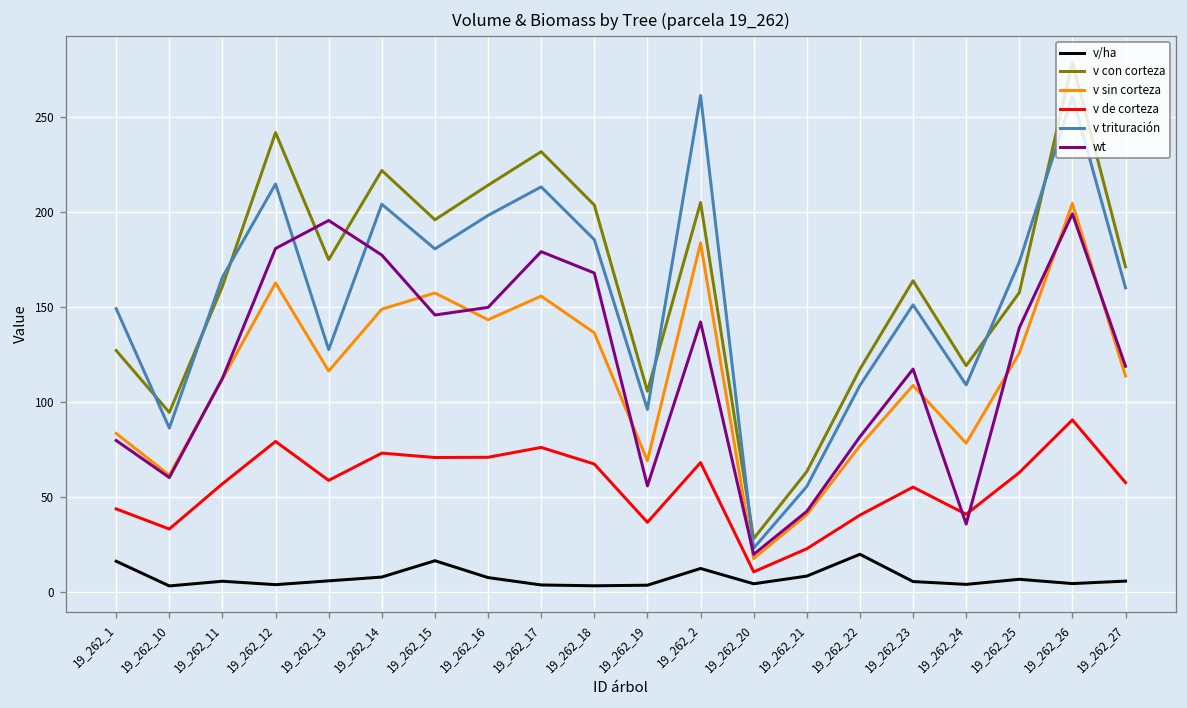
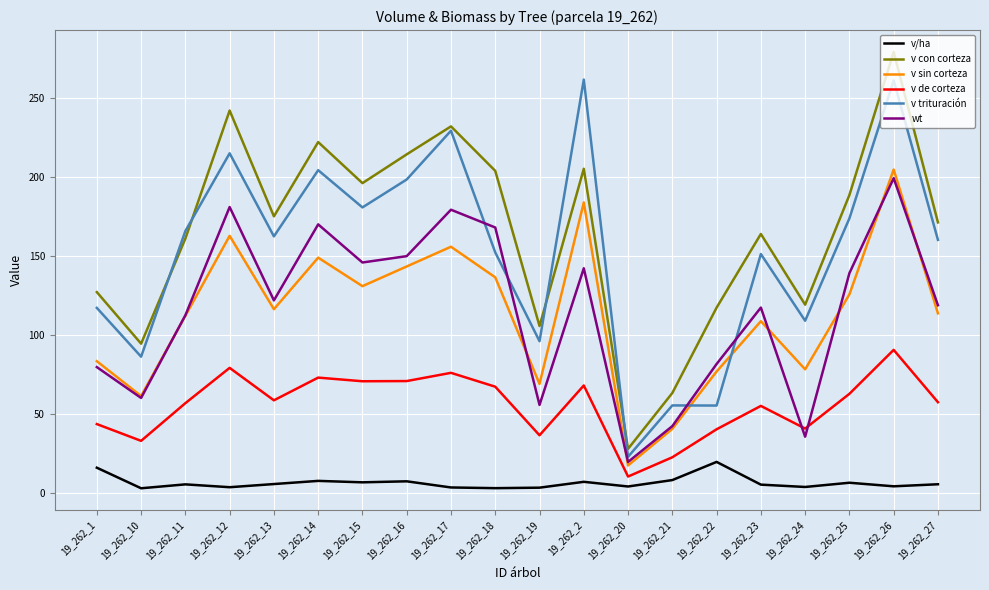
  {
    "v/ha": {
      "19_262_1": 16,
      "19_262_10": 3,
      "19_262_11": 6,
      "19_262_12": 4,
      "19_262_13": 6,
      "19_262_14": 8,
-     "19_262_15": 16,
+     "19_262_15": 7,
      "19_262_16": 8,
      "19_262_17": 4,
      "19_262_18": 3,
      "19_262_19": 3,
-     "19_262_2": 12,
+     "19_262_2": 7,
      "19_262_20": 4,
      "19_262_21": 8,
      "19_262_22": 20,
      "19_262_23": 5,
      "19_262_24": 4,
      "19_262_25": 7,
      "19_262_26": 4,
      "19_262_27": 6
    },
    "v con corteza": {
      "19_262_1": 127,
      "19_262_10": 95,
      "19_262_11": 161,
      "19_262_12": 242,
      "19_262_13": 175,
      "19_262_14": 222,
      "19_262_15": 196,
      "19_262_16": 214,
      "19_262_17": 232,
      "19_262_18": 204,
      "19_262_19": 106,
      "19_262_2": 205,
      "19_262_20": 28,
      "19_262_21": 63,
      "19_262_22": 117,
      "19_262_23": 164,
      "19_262_24": 119,
-     "19_262_25": 158,
+     "19_262_25": 188,
      "19_262_27": 171
    },
    "v sin corteza": {
      "19_262_1": 83,
      "19_262_12": 163,
      "19_262_13": 116,
      "19_262_14": 149,
-     "19_262_15": 157,
+     "19_262_15": 131,
      "19_262_16": 143,
      "19_262_17": 156,
      "19_262_18": 136,
      "19_262_19": 69,
      "19_262_2": 184,
      "19_262_20": 18,
      "19_262_21": 41,
      "19_262_22": 77,
      "19_262_23": 109,
      "19_262_24": 78,
      "19_262_25": 126,
      "19_262_26": 205,
      "19_262_27": 114
    },
    "v de corteza": {
      "19_262_1": 44,
      "19_262_10": 33,
      "19_262_11": 57,
      "19_262_12": 79,
      "19_262_13": 59,
      "19_262_14": 73,
      "19_262_15": 71,
      "19_262_16": 71,
      "19_262_17": 76,
      "19_262_18": 67,
      "19_262_19": 37,
      "19_262_2": 68,
      "19_262_20": 11,
      "19_262_21": 23,
      "19_262_22": 40,
      "19_262_23": 55,
      "19_262_24": 41,
      "19_262_25": 63,
      "19_262_26": 91,
      "19_262_27": 58
    },
    "v trituración": {
-     "19_262_1": 149,
+     "19_262_1": 117,
      "19_262_10": 86,
      "19_262_11": 166,
      "19_262_12": 215,
-     "19_262_13": 128,
+     "19_262_13": 162,
      "19_262_14": 204,
      "19_262_15": 181,
      "19_262_16": 198,
-     "19_262_17": 213,
-     "19_262_18": 186,
+     "19_262_17": 229,
+     "19_262_18": 152,
      "19_262_19": 96,
      "19_262_2": 261,
      "19_262_20": 23,
      "19_262_21": 55,
-     "19_262_22": 109,
+     "19_262_22": 55,
      "19_262_23": 151,
      "19_262_24": 109,
      "19_262_25": 174,
      "19_262_27": 160
    },
    "wt": {
      "19_262_1": 80,
      "19_262_12": 181,
-     "19_262_13": 196,
-     "19_262_14": 177,
+     "19_262_13": 122,
+     "19_262_14": 170,
      "19_262_15": 146,
      "19_262_16": 150,
      "19_262_17": 179,
      "19_262_18": 168,
      "19_262_19": 56,
      "19_262_2": 142,
      "19_262_20": 20,
      "19_262_21": 42,
      "19_262_22": 82,
      "19_262_23": 117,
      "19_262_24": 36,
      "19_262_25": 139,
      "19_262_26": 199,
      "19_262_27": 119
    }
  }
